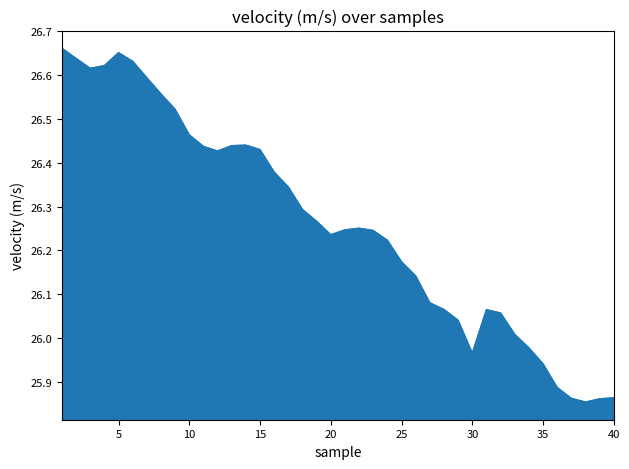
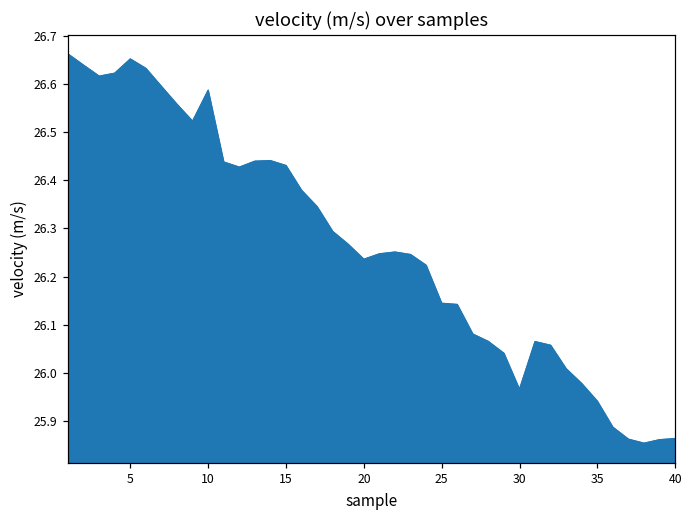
  {
    "5": 26.65,
-   "10": 26.46,
+   "10": 26.59,
    "15": 26.43,
    "20": 26.24,
-   "25": 26.17,
+   "25": 26.14,
    "30": 25.97,
    "35": 25.94,
    "40": 25.86
  }
